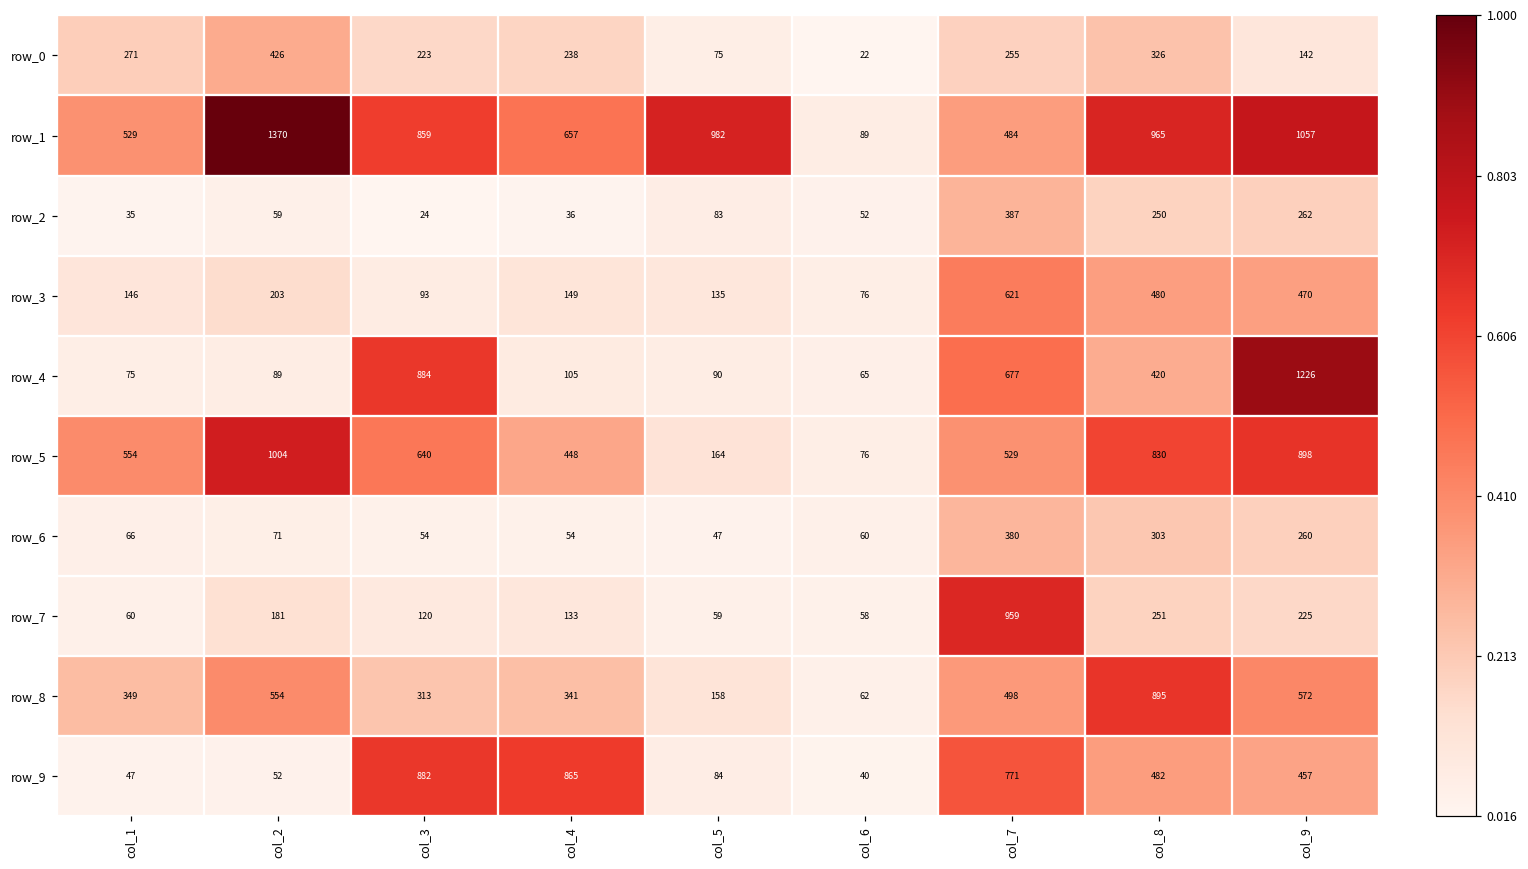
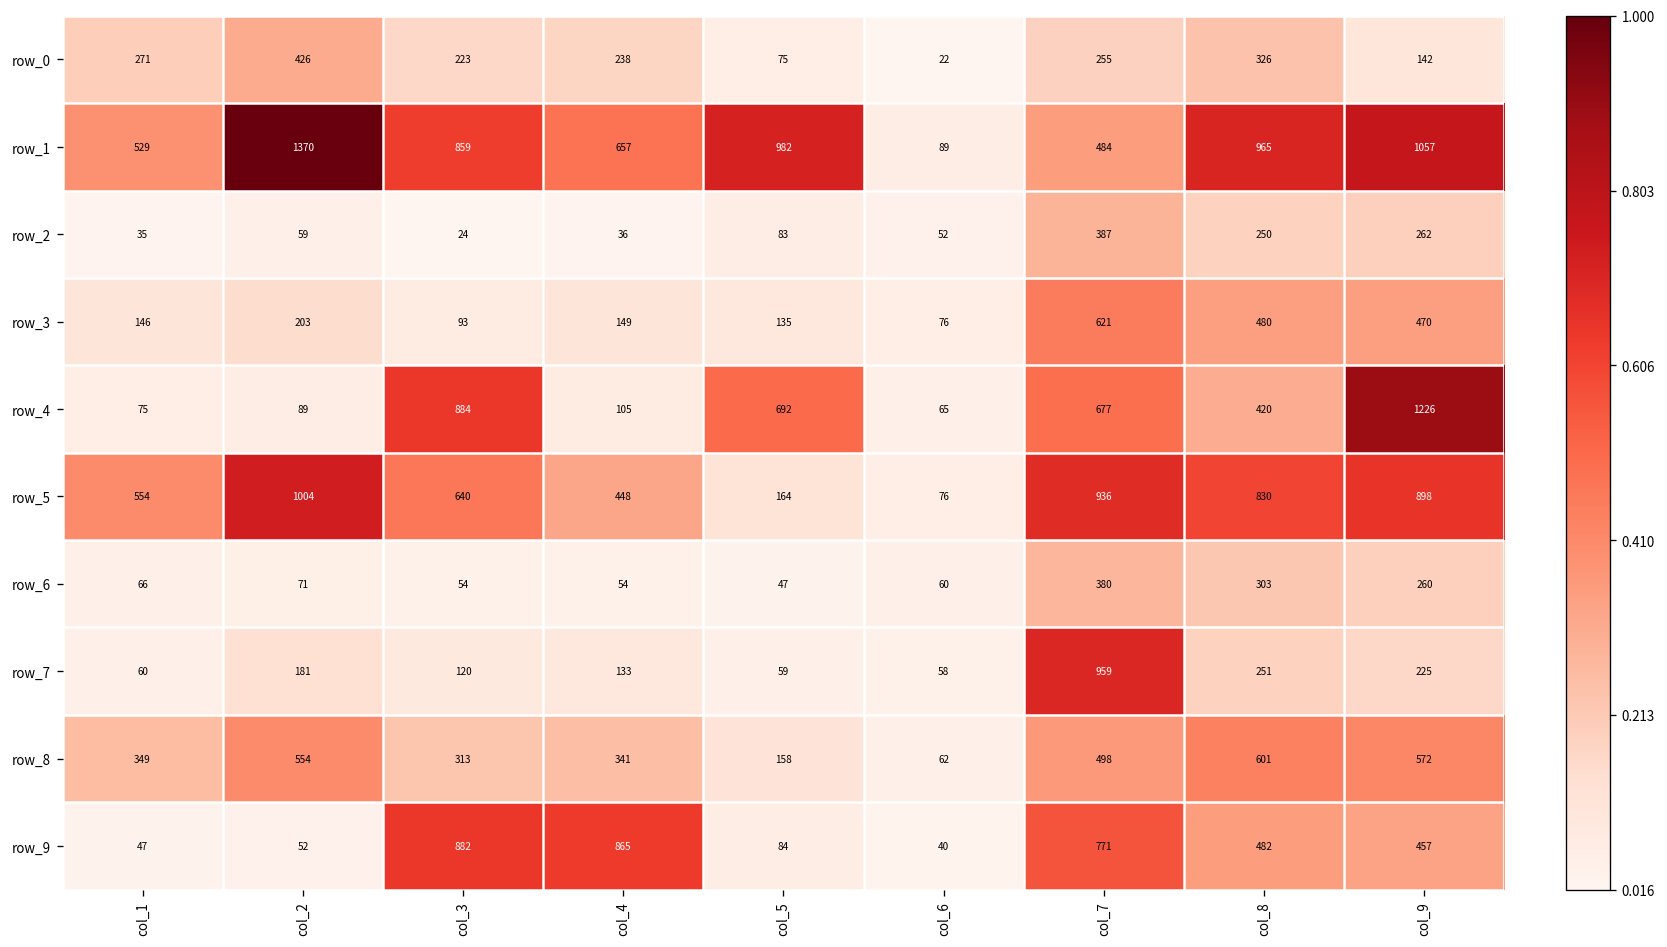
  {
    "row_0": {
      "col_1": 271,
      "col_2": 426,
      "col_3": 223,
      "col_4": 238,
      "col_5": 75,
      "col_6": 22,
      "col_7": 255,
      "col_8": 326,
      "col_9": 142
    },
    "row_1": {
      "col_1": 529,
      "col_2": 1370,
      "col_3": 859,
      "col_4": 657,
      "col_5": 982,
      "col_6": 89,
      "col_7": 484,
      "col_8": 965,
      "col_9": 1057
    },
    "row_2": {
      "col_1": 35,
      "col_2": 59,
      "col_3": 24,
      "col_4": 36,
      "col_5": 83,
      "col_6": 52,
      "col_7": 387,
      "col_8": 250,
      "col_9": 262
    },
    "row_3": {
      "col_1": 146,
      "col_2": 203,
      "col_3": 93,
      "col_4": 149,
      "col_5": 135,
      "col_6": 76,
      "col_7": 621,
      "col_8": 480,
      "col_9": 470
    },
    "row_4": {
      "col_1": 75,
      "col_2": 89,
      "col_3": 884,
      "col_4": 105,
-     "col_5": 90,
+     "col_5": 692,
      "col_6": 65,
      "col_7": 677,
      "col_8": 420,
      "col_9": 1226
    },
    "row_5": {
      "col_1": 554,
      "col_2": 1004,
      "col_3": 640,
      "col_4": 448,
      "col_5": 164,
      "col_6": 76,
-     "col_7": 529,
+     "col_7": 936,
      "col_8": 830,
      "col_9": 898
    },
    "row_6": {
      "col_1": 66,
      "col_2": 71,
      "col_3": 54,
      "col_4": 54,
      "col_5": 47,
      "col_6": 60,
      "col_7": 380,
      "col_8": 303,
      "col_9": 260
    },
    "row_7": {
      "col_1": 60,
      "col_2": 181,
      "col_3": 120,
      "col_4": 133,
      "col_5": 59,
      "col_6": 58,
      "col_7": 959,
      "col_8": 251,
      "col_9": 225
    },
    "row_8": {
      "col_1": 349,
      "col_2": 554,
      "col_3": 313,
      "col_4": 341,
      "col_5": 158,
      "col_6": 62,
      "col_7": 498,
-     "col_8": 895,
+     "col_8": 601,
      "col_9": 572
    },
    "row_9": {
      "col_1": 47,
      "col_2": 52,
      "col_3": 882,
      "col_4": 865,
      "col_5": 84,
      "col_6": 40,
      "col_7": 771,
      "col_8": 482,
      "col_9": 457
    }
  }
